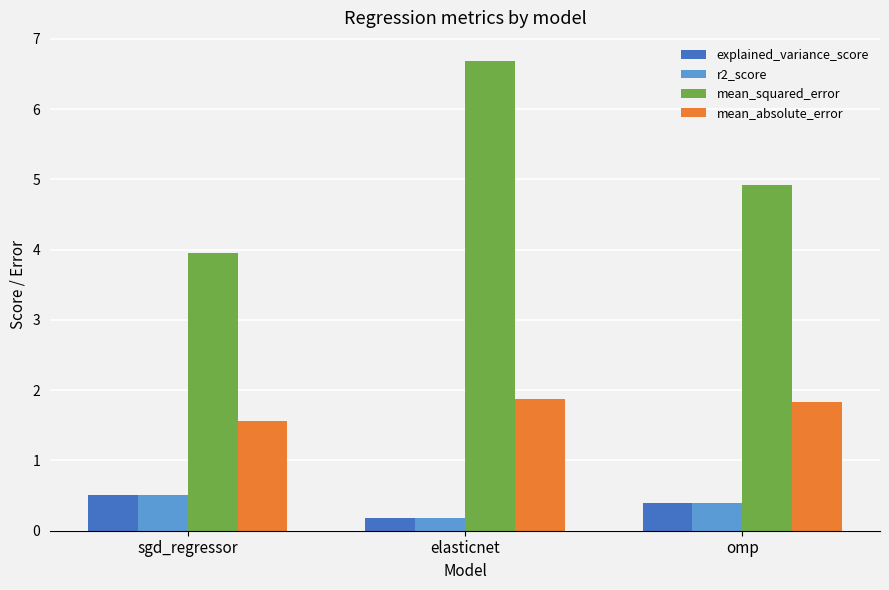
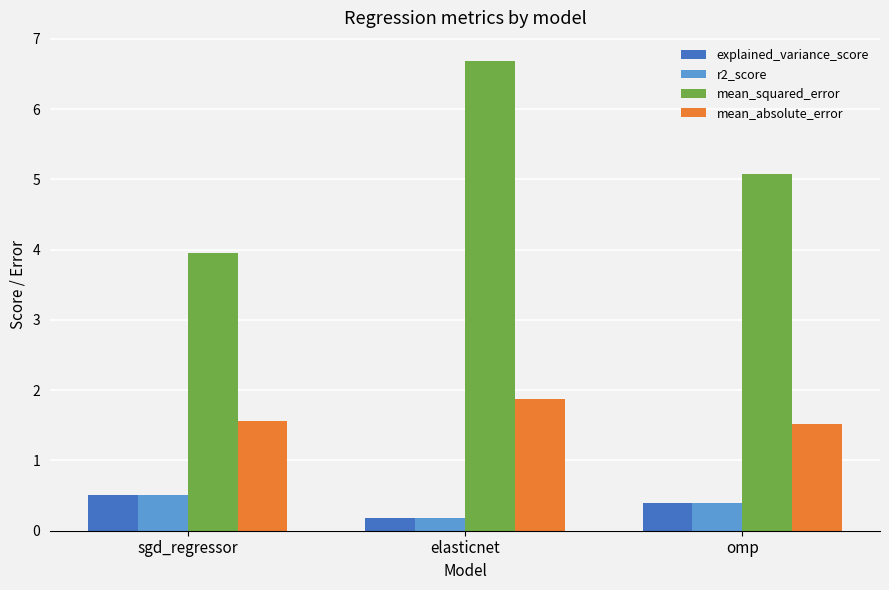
  {
    "mean_squared_error": {
      "sgd_regressor": 4.0,
      "elasticnet": 6.7,
-     "omp": 4.9
+     "omp": 5.1
    },
    "mean_absolute_error": {
      "sgd_regressor": 1.6,
      "elasticnet": 1.9,
-     "omp": 1.8
+     "omp": 1.5
    }
  }
